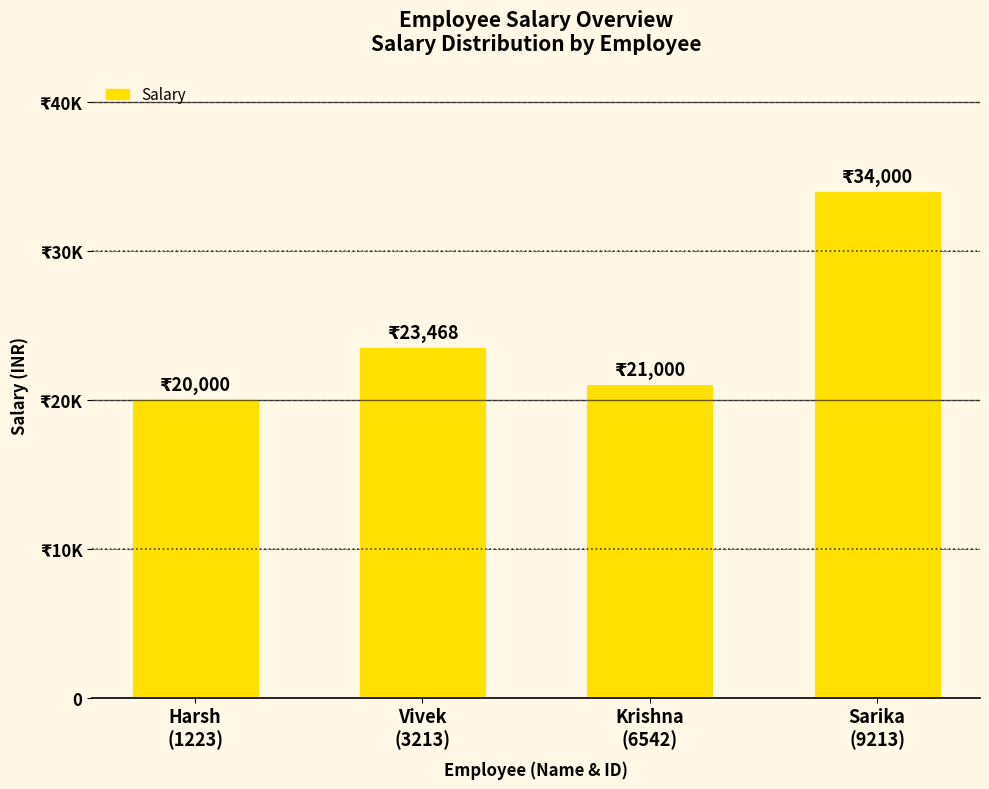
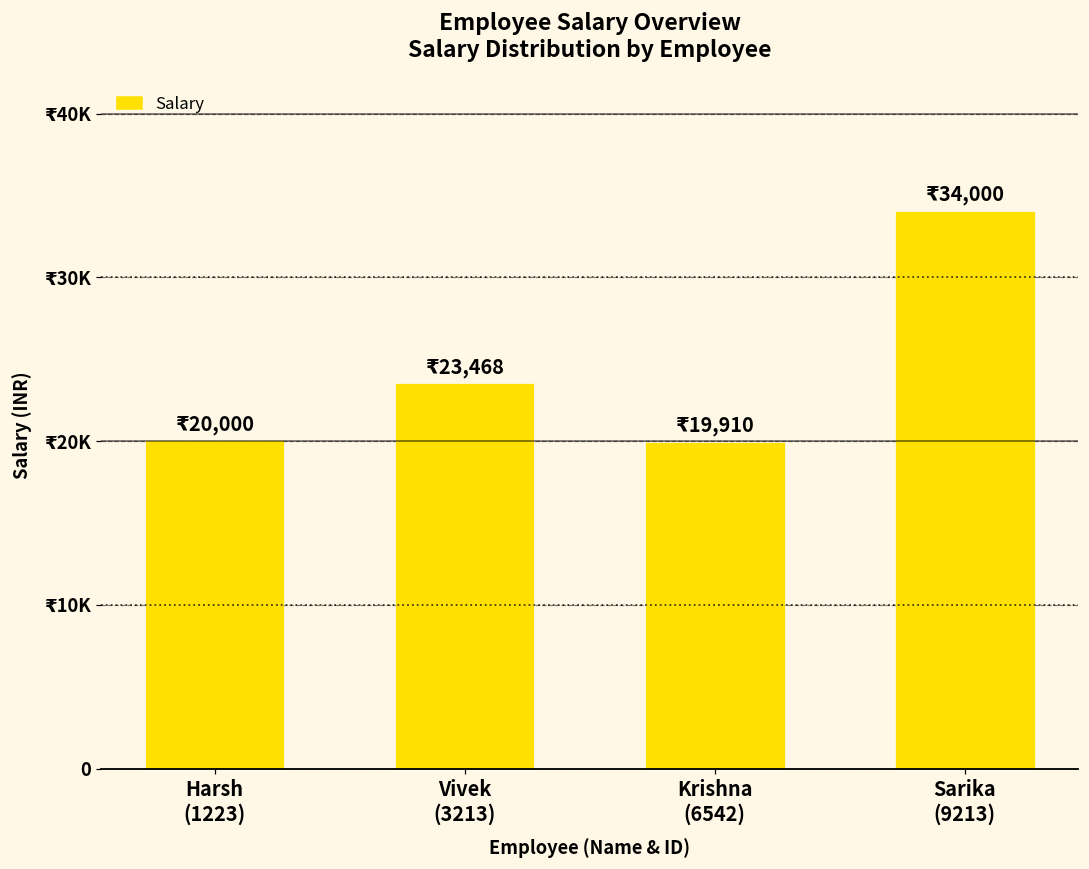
  {
    "Harsh (1223)": "20,000",
    "Vivek (3213)": "23,468",
-   "Krishna (6542)": "21,000",
+   "Krishna (6542)": "19,910",
    "Sarika (9213)": "34,000"
  }
